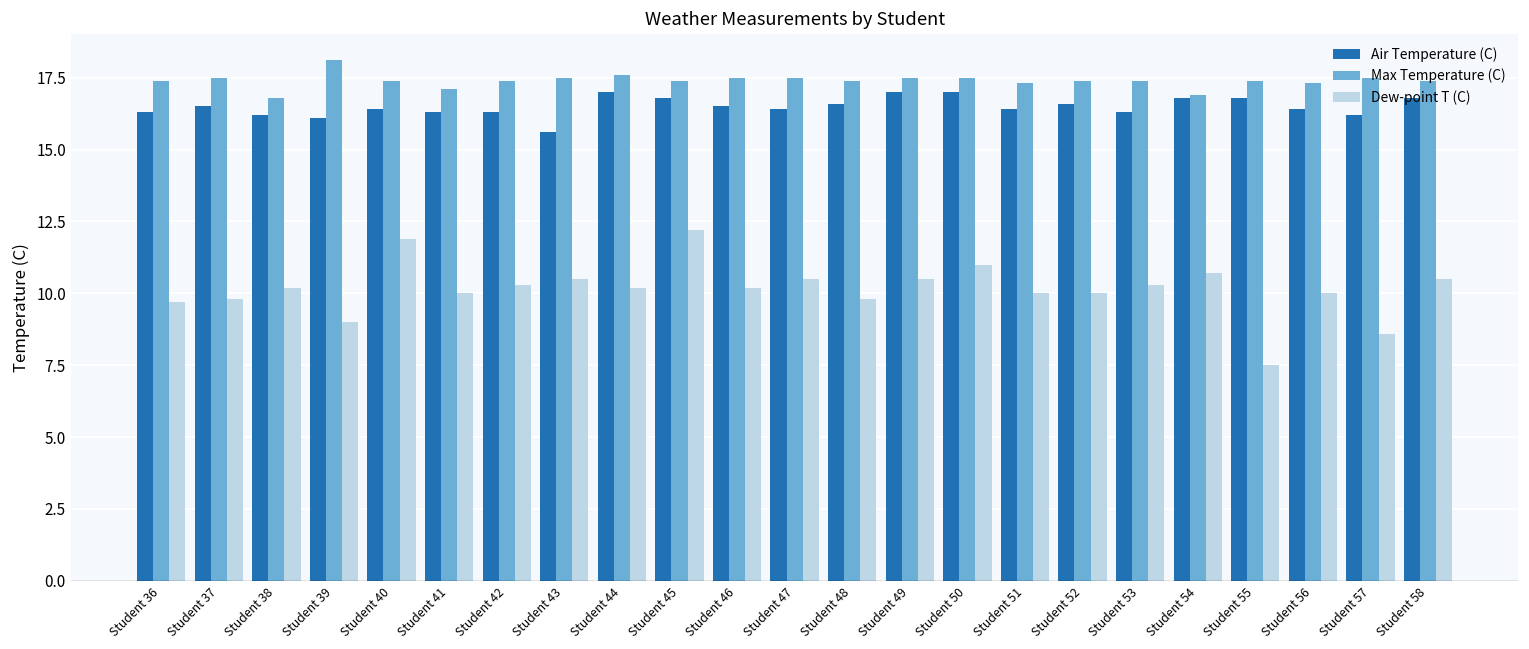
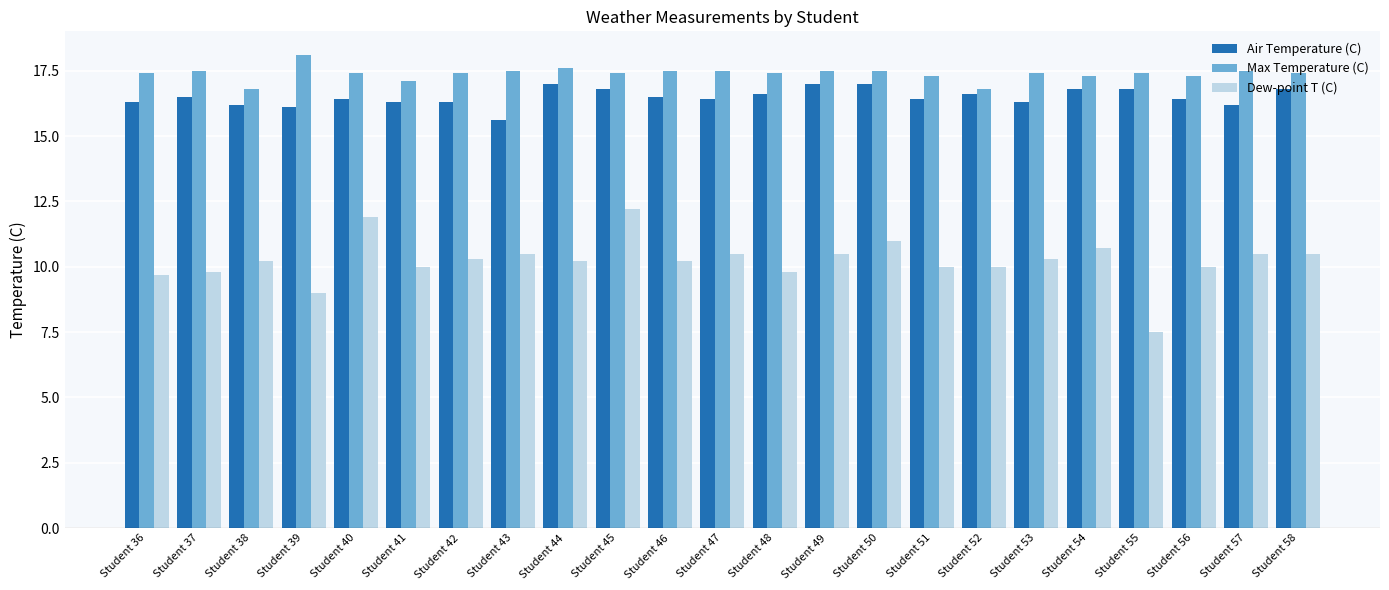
  {
    "Air Temperature (C)": {
      "Student 36": 16.3,
      "Student 37": 16.5,
      "Student 38": 16.2,
      "Student 39": 16.1,
      "Student 40": 16.4,
      "Student 41": 16.3,
      "Student 42": 16.3,
      "Student 43": 15.6,
      "Student 44": 17.0,
      "Student 45": 16.8,
      "Student 46": 16.5,
      "Student 47": 16.4,
      "Student 48": 16.6,
      "Student 49": 17.0,
      "Student 50": 17.0,
      "Student 51": 16.4,
      "Student 52": 16.6,
      "Student 53": 16.3,
      "Student 54": 16.8,
      "Student 55": 16.8,
      "Student 56": 16.4,
      "Student 57": 16.2,
      "Student 58": 16.8
    },
    "Max Temperature (C)": {
      "Student 36": 17.4,
      "Student 37": 17.5,
      "Student 38": 16.8,
      "Student 39": 18.1,
      "Student 40": 17.4,
      "Student 41": 17.1,
      "Student 42": 17.4,
      "Student 43": 17.5,
      "Student 44": 17.6,
      "Student 45": 17.4,
      "Student 46": 17.5,
      "Student 47": 17.5,
      "Student 48": 17.4,
      "Student 49": 17.5,
      "Student 50": 17.5,
      "Student 51": 17.3,
-     "Student 52": 17.4,
+     "Student 52": 16.8,
      "Student 53": 17.4,
-     "Student 54": 16.9,
+     "Student 54": 17.3,
      "Student 55": 17.4,
      "Student 56": 17.3,
      "Student 57": 17.5,
      "Student 58": 17.4
    },
    "Dew-point T (C)": {
      "Student 36": 9.7,
      "Student 37": 9.8,
      "Student 38": 10.2,
      "Student 39": 9.0,
      "Student 40": 11.9,
      "Student 41": 10.0,
      "Student 42": 10.3,
      "Student 43": 10.5,
      "Student 44": 10.2,
      "Student 45": 12.2,
      "Student 46": 10.2,
      "Student 47": 10.5,
      "Student 48": 9.8,
      "Student 49": 10.5,
      "Student 50": 11.0,
      "Student 51": 10.0,
      "Student 52": 10.0,
      "Student 53": 10.3,
      "Student 54": 10.7,
      "Student 55": 7.5,
      "Student 56": 10.0,
-     "Student 57": 8.6,
+     "Student 57": 10.5,
      "Student 58": 10.5
    }
  }
